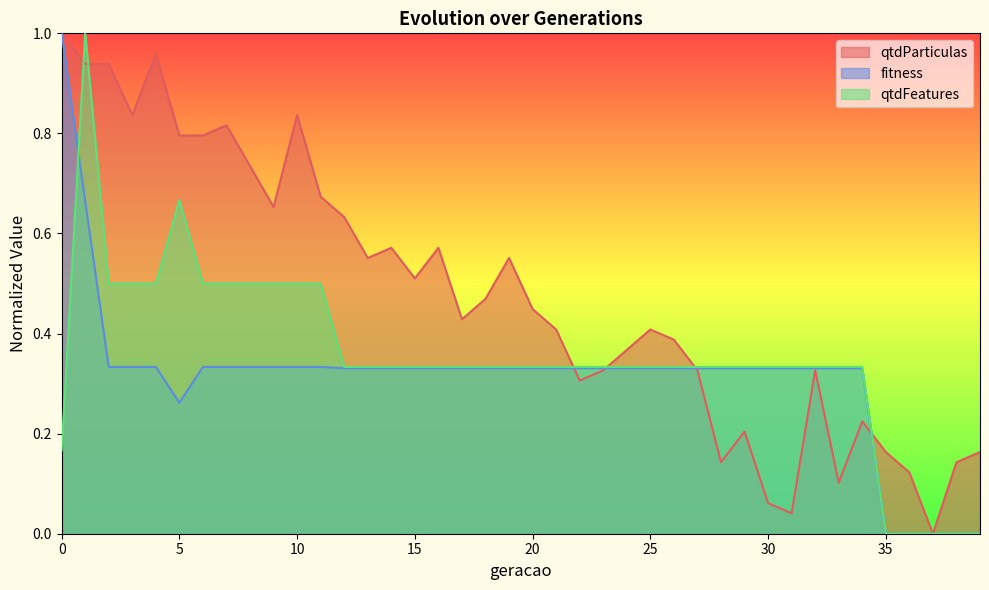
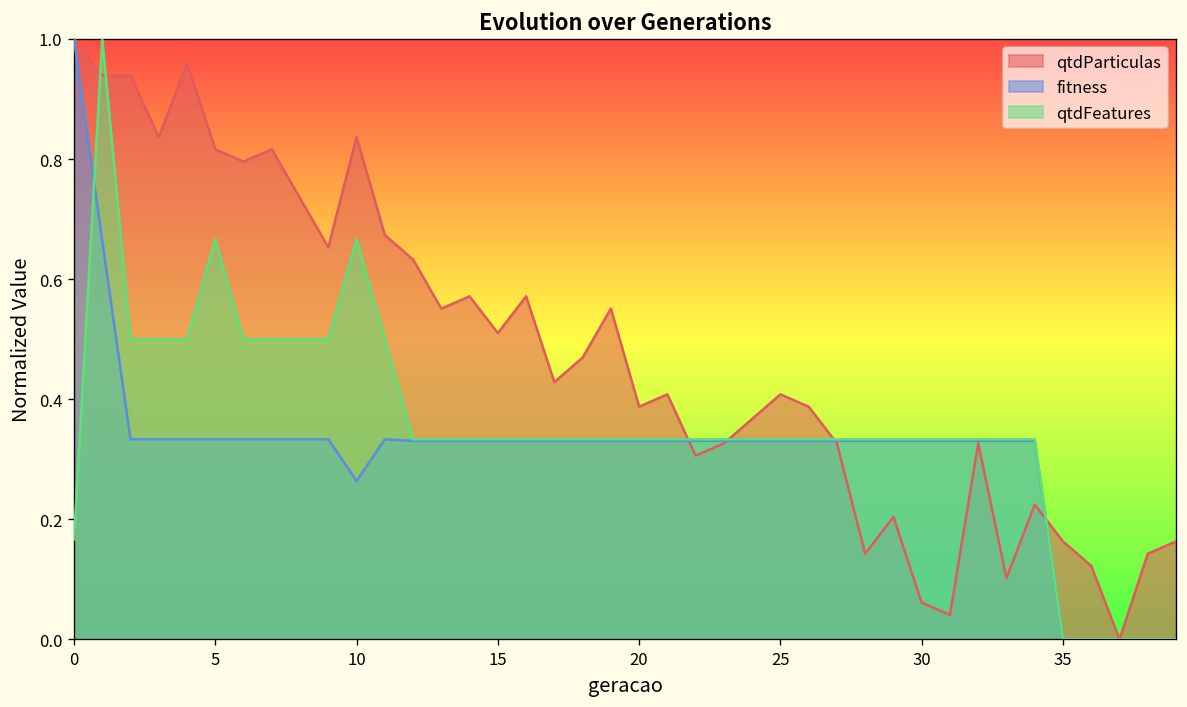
  {
    "qtdParticulas": {
-     "5": 0.80,
+     "5": 0.82,
      "10": 0.84,
      "15": 0.51,
-     "20": 0.45,
+     "20": 0.39,
      "25": 0.41,
      "30": 0.06,
      "35": 0.16
    },
    "fitness": {
-     "5": 0.26,
-     "10": 0.33
+     "5": 0.33,
+     "10": 0.26
    },
    "qtdFeatures": {
      "0": 0.17,
      "5": 0.67,
-     "10": 0.50
+     "10": 0.67
    }
  }
